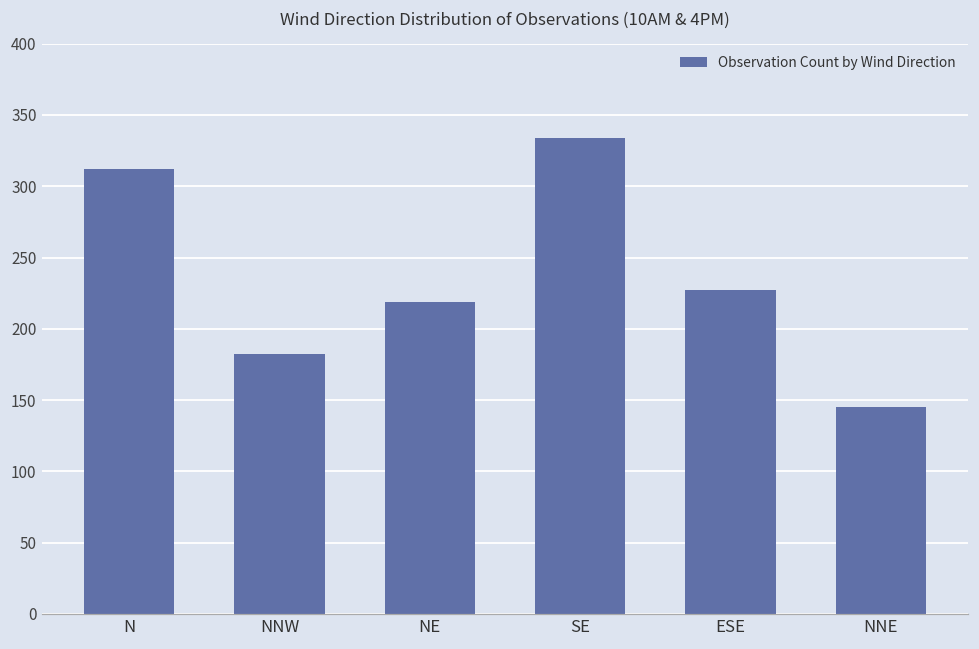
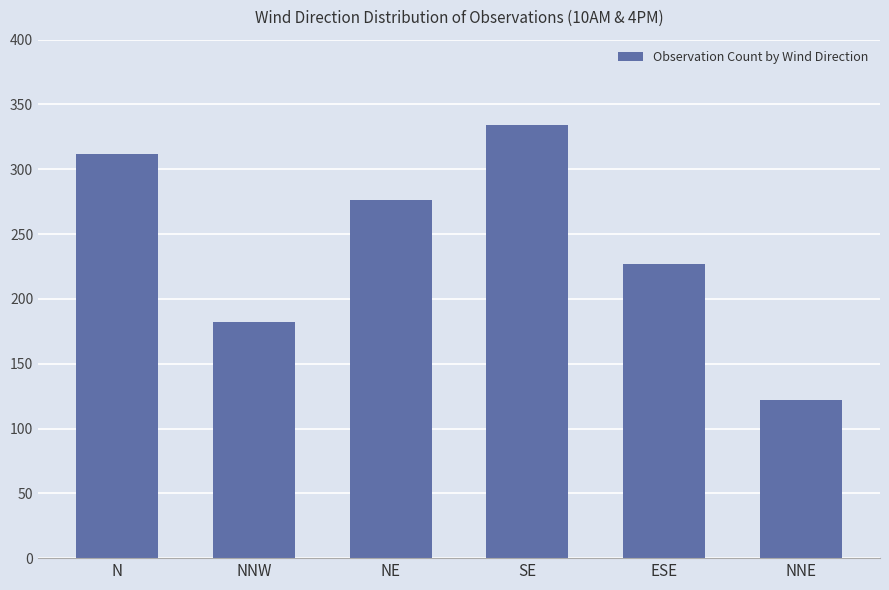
  {
    "N": 312,
    "NNW": 182,
-   "NE": 219,
+   "NE": 276,
    "SE": 334,
    "ESE": 227,
-   "NNE": 145
+   "NNE": 122
  }
